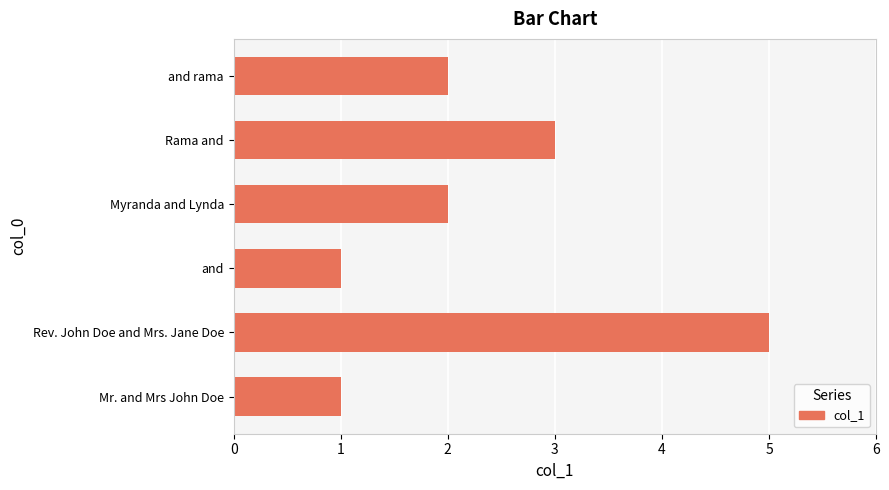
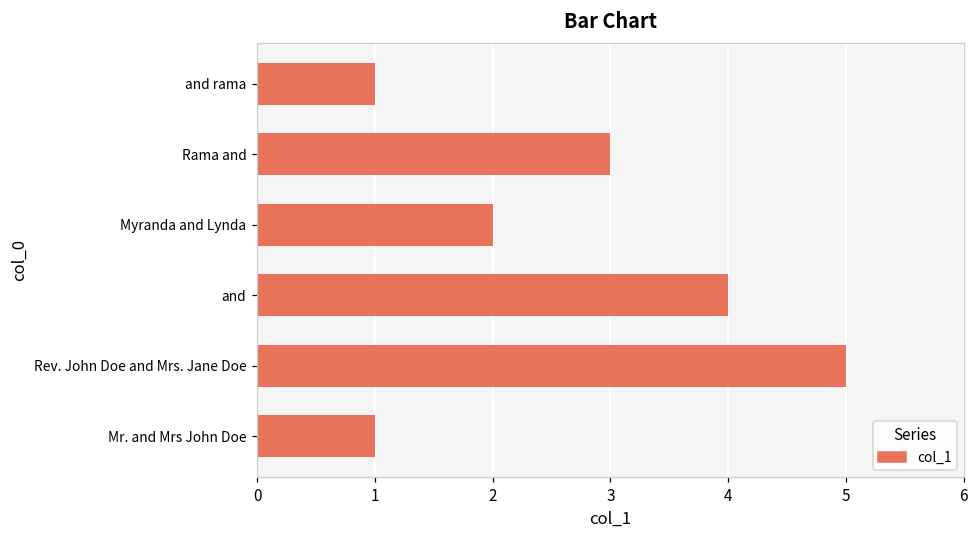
  {
-   "and rama": 2,
+   "and rama": 1,
    "Rama and": 3,
    "Myranda and Lynda": 2,
-   "and": 1,
+   "and": 4,
    "Rev. John Doe and Mrs. Jane Doe": 5,
    "Mr. and Mrs John Doe": 1
  }
